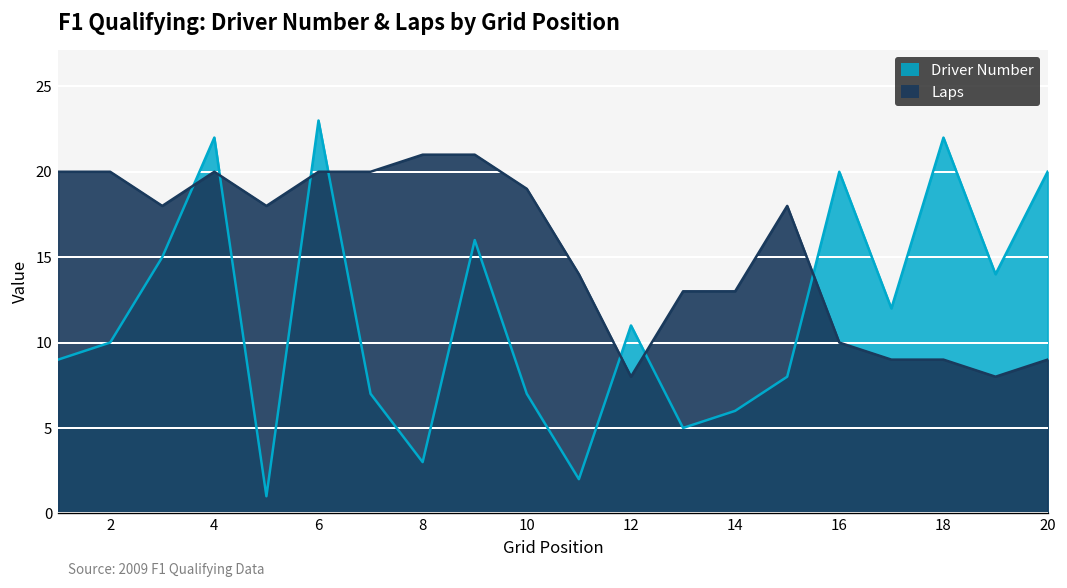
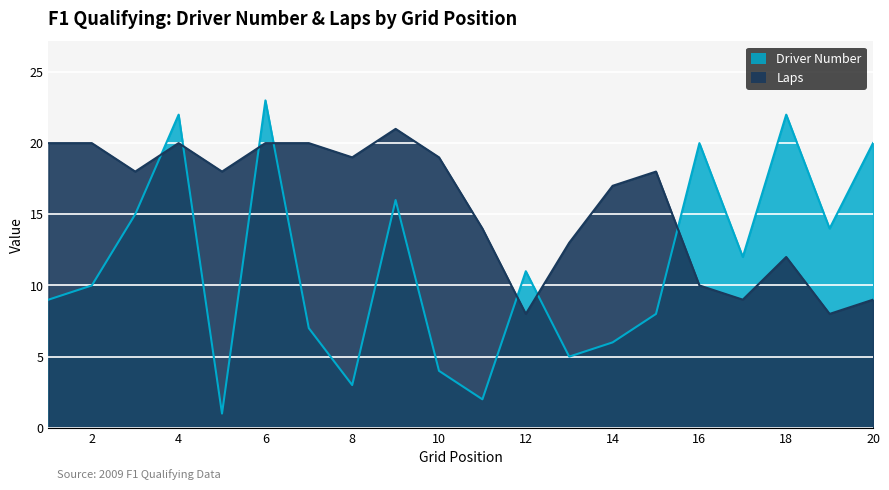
  {
    "Driver Number": {
      "2": 10,
      "4": 22,
      "6": 23,
      "8": 3,
-     "10": 7,
+     "10": 4,
      "12": 11,
      "14": 6,
      "16": 20,
      "18": 22,
      "20": 20
    },
    "Laps": {
      "2": 20,
      "4": 20,
      "6": 20,
-     "8": 21,
+     "8": 19,
      "10": 19,
      "12": 8,
-     "14": 13,
+     "14": 17,
      "16": 10,
-     "18": 9,
+     "18": 12,
      "20": 9
    }
  }
